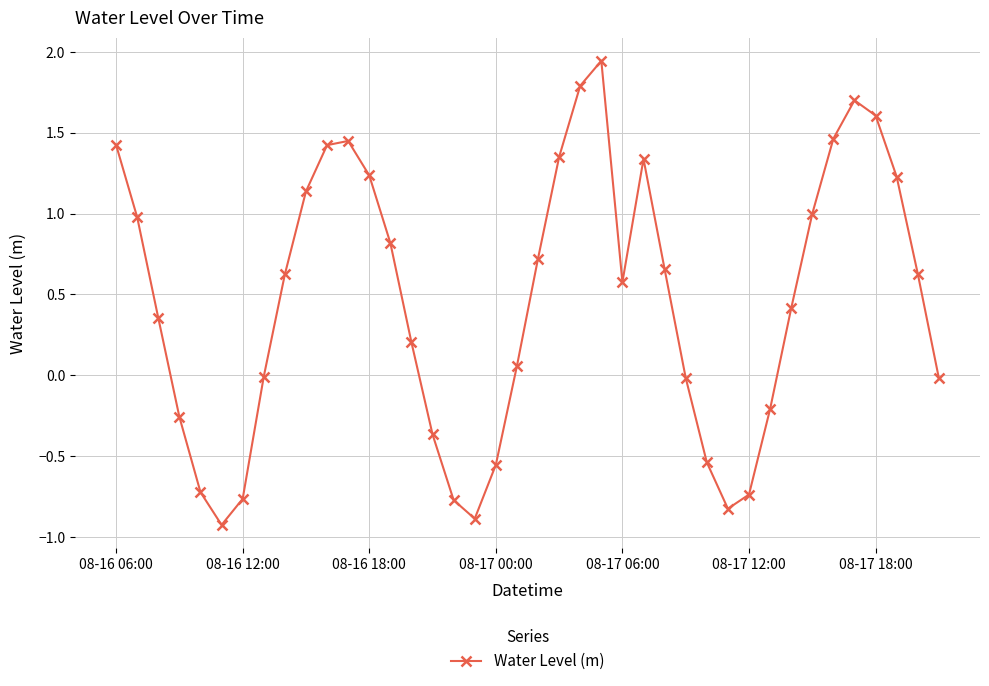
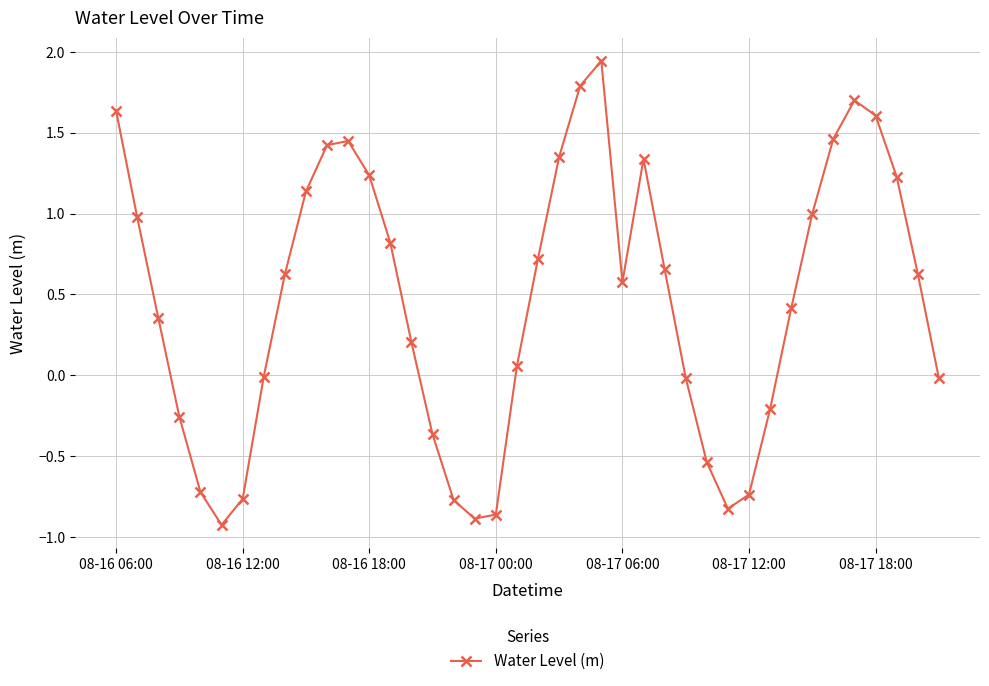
  {
-   "08-16 06:00": 1.42,
+   "08-16 06:00": 1.64,
    "08-16 12:00": -0.76,
    "08-16 18:00": 1.24,
-   "08-17 00:00": -0.55,
+   "08-17 00:00": -0.86,
    "08-17 06:00": 0.58,
    "08-17 12:00": -0.74,
    "08-17 18:00": 1.61
  }
